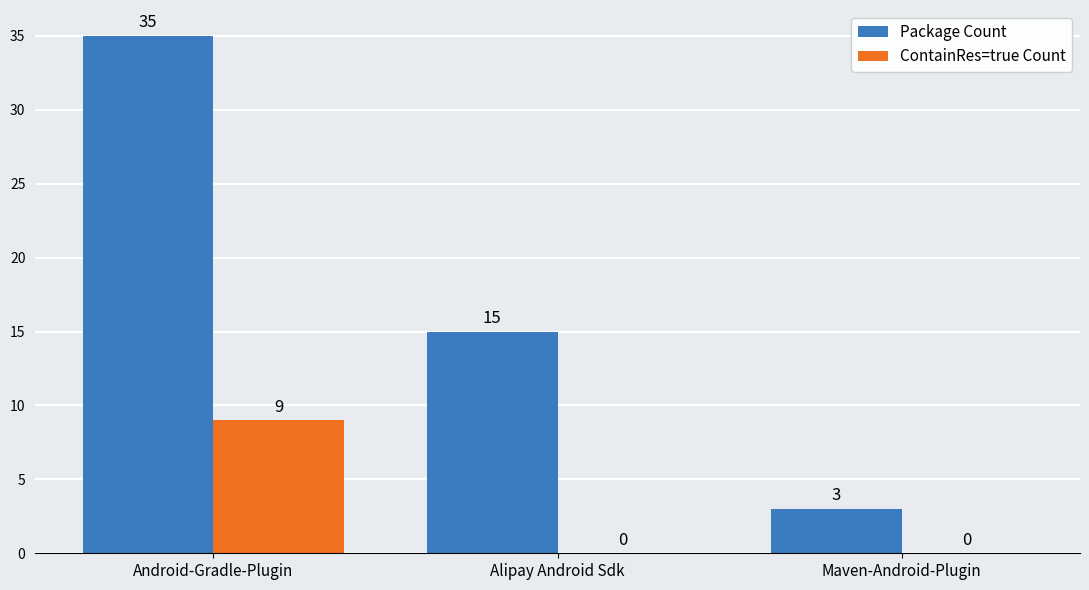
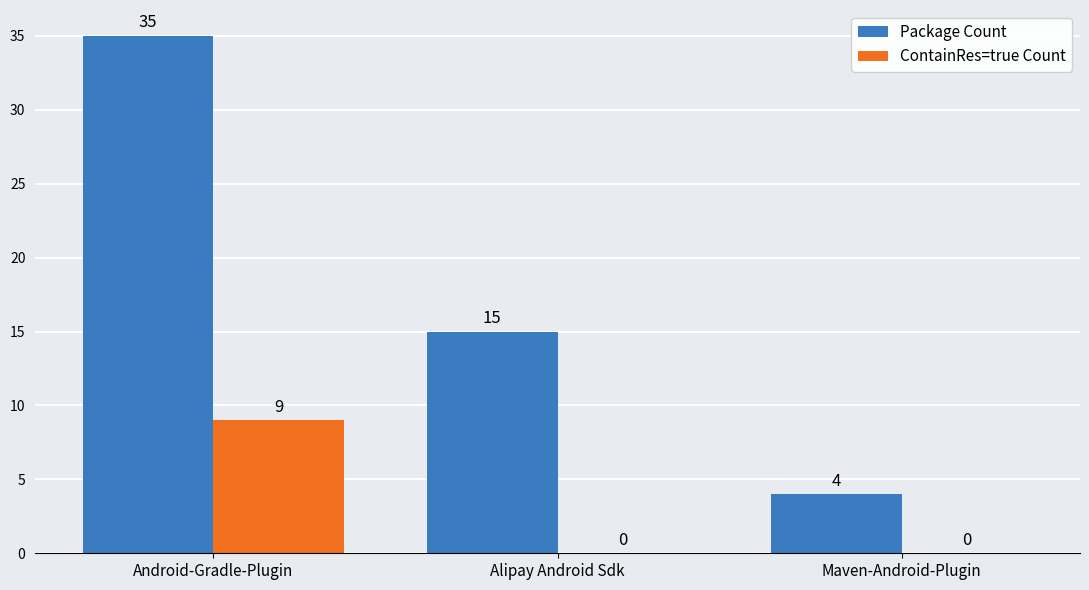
  {
    "Package Count": {
      "Android-Gradle-Plugin": 35,
      "Alipay Android Sdk": 15,
-     "Maven-Android-Plugin": 3
+     "Maven-Android-Plugin": 4
    },
    "ContainRes=true Count": {
      "Android-Gradle-Plugin": 9,
      "Alipay Android Sdk": 0,
      "Maven-Android-Plugin": 0
    }
  }
